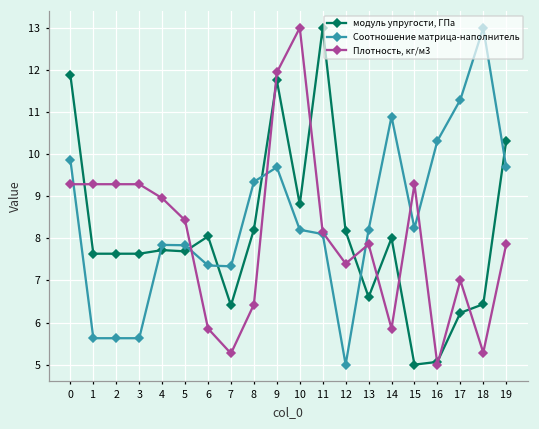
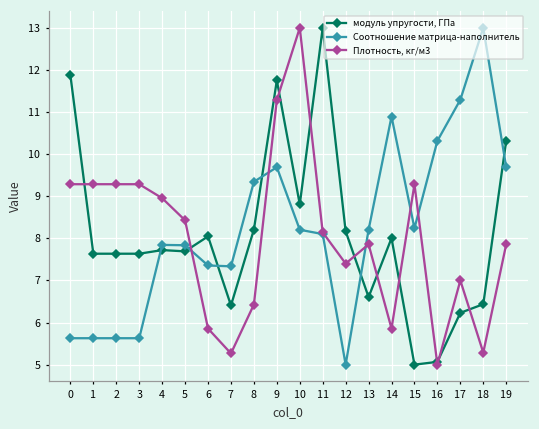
  {
    "модуль упругости, ГПа": {
      "0": 11.9,
      "1": 7.6,
      "2": 7.6,
      "3": 7.6,
      "4": 7.7,
      "5": 7.7,
      "6": 8.0,
      "7": 6.4,
      "8": 8.2,
      "9": 11.8,
      "10": 8.8,
      "11": 13.0,
      "12": 8.2,
      "13": 6.6,
      "14": 8.0,
      "15": 5.0,
      "17": 6.2,
      "18": 6.4,
      "19": 10.3
    },
    "Соотношение матрица-наполнитель": {
-     "0": 9.9,
+     "0": 5.6,
      "1": 5.6,
      "2": 5.6,
      "3": 5.6,
      "4": 7.8,
      "5": 7.8,
      "6": 7.4,
      "7": 7.3,
      "8": 9.3,
      "9": 9.7,
      "10": 8.2,
      "12": 5.0,
      "13": 8.2,
      "14": 10.9,
      "15": 8.2,
      "16": 10.3,
      "17": 11.3,
      "19": 9.7
    },
    "Плотность, кг/м3": {
      "0": 9.3,
      "1": 9.3,
      "2": 9.3,
      "3": 9.3,
      "4": 9.0,
      "5": 8.4,
      "6": 5.9,
      "7": 5.3,
      "8": 6.4,
-     "9": 11.9,
+     "9": 11.3,
      "10": 13.0,
      "12": 7.4,
      "13": 7.9,
      "14": 5.9,
      "15": 9.3,
      "17": 7.0,
      "18": 5.3,
      "19": 7.9
    }
  }
